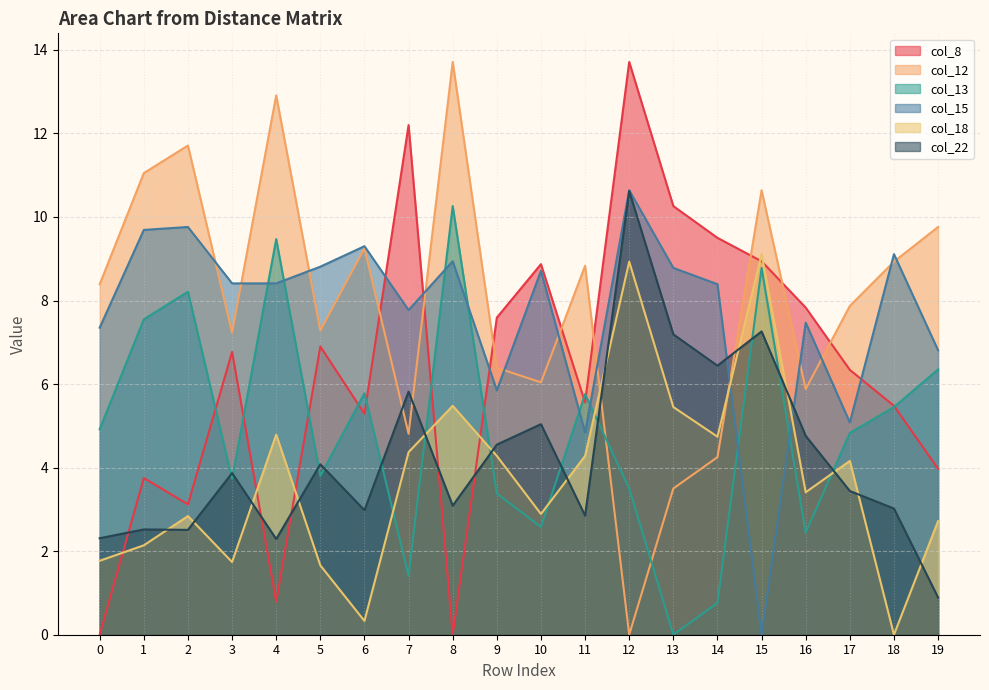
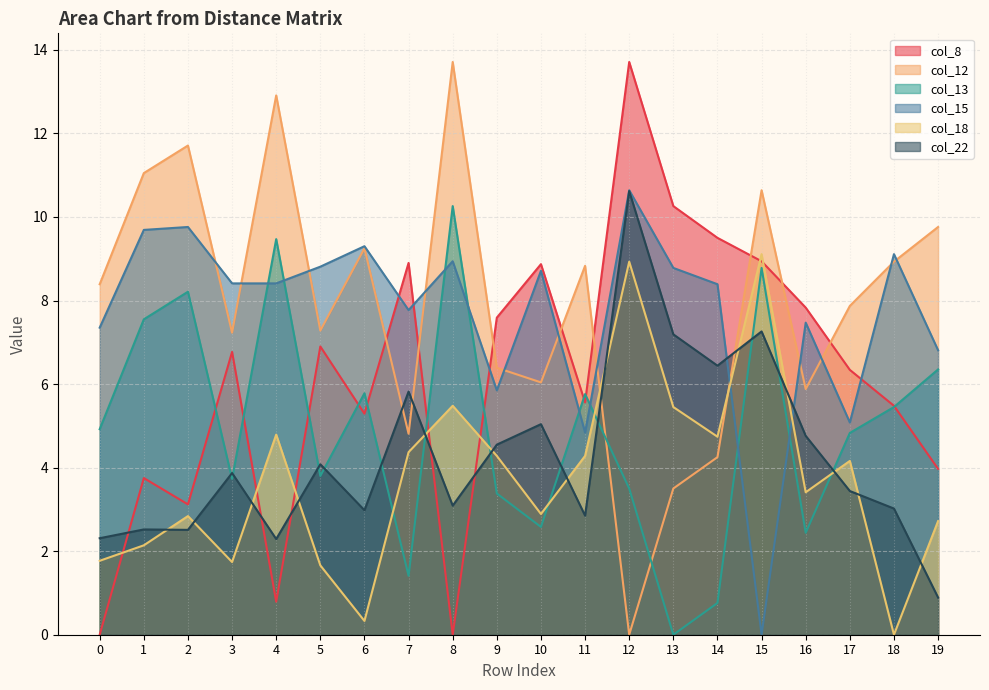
  {
    "col_8": {
      "0": 0.0,
      "1": 3.8,
      "2": 3.1,
      "3": 6.8,
      "4": 0.8,
      "5": 6.9,
      "6": 5.3,
-     "7": 12.2,
+     "7": 8.9,
      "8": 0.0,
      "9": 7.6,
      "10": 8.9,
      "11": 5.6,
      "12": 13.7,
      "13": 10.3,
      "14": 9.5,
      "15": 8.9,
      "16": 7.8,
      "17": 6.3,
      "19": 4.0
    },
    "col_22": {
      "0": 2.3,
      "1": 2.5,
      "2": 2.5,
      "3": 3.9,
      "4": 2.3,
      "5": 4.1,
      "6": 3.0,
      "7": 5.8,
      "8": 3.1,
      "9": 4.6,
      "10": 5.0,
      "11": 2.9,
      "13": 7.2,
      "14": 6.4,
      "15": 7.3,
      "16": 4.8,
      "17": 3.4,
      "18": 3.0,
      "19": 0.9
    }
  }
